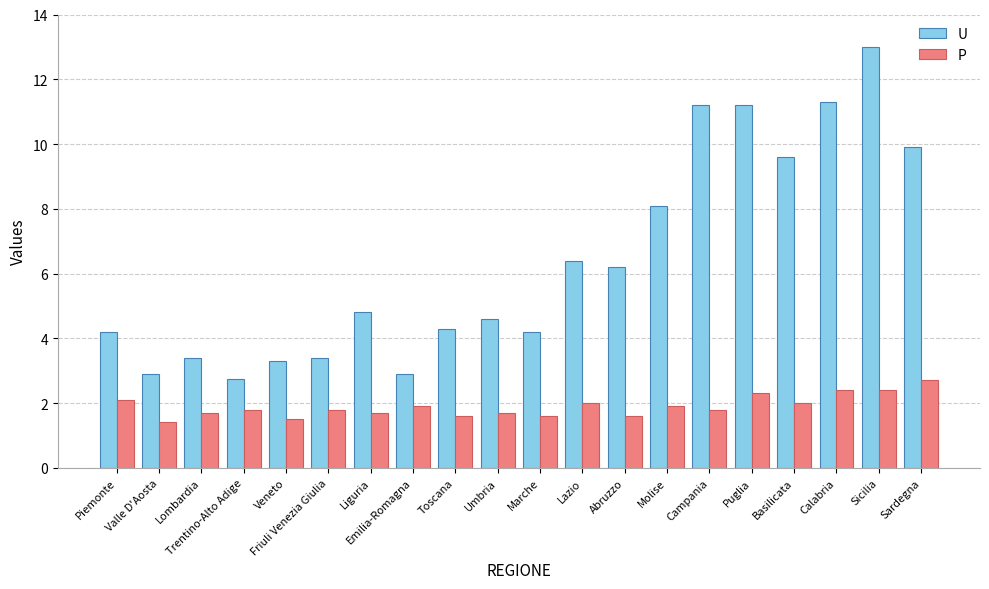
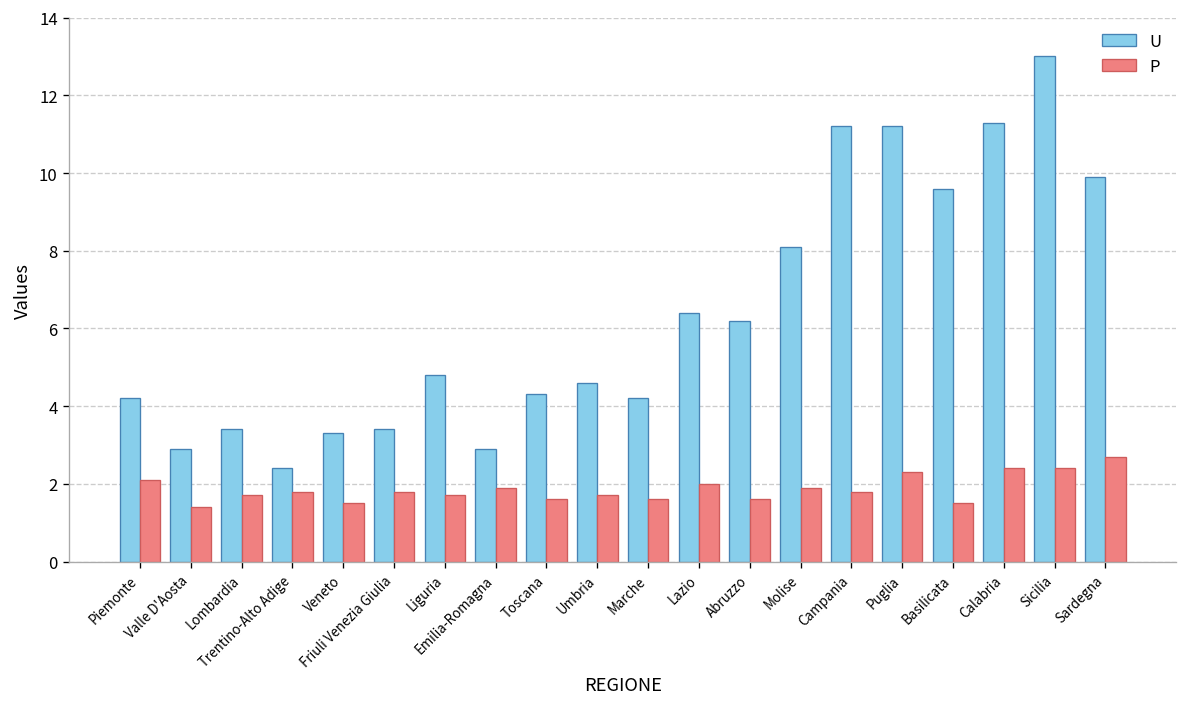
  {
    "U": {
      "Piemonte": 4.2,
      "Valle D'Aosta": 2.9,
      "Lombardia": 3.4,
-     "Trentino-Alto Adige": 2.8,
+     "Trentino-Alto Adige": 2.4,
      "Veneto": 3.3,
      "Friuli Venezia Giulia": 3.4,
      "Liguria": 4.8,
      "Emilia-Romagna": 2.9,
      "Toscana": 4.3,
      "Umbria": 4.6,
      "Marche": 4.2,
      "Lazio": 6.4,
      "Abruzzo": 6.2,
      "Molise": 8.1,
      "Campania": 11.2,
      "Puglia": 11.2,
      "Basilicata": 9.6,
      "Calabria": 11.3,
      "Sicilia": 13.0,
      "Sardegna": 9.9
    },
    "P": {
      "Piemonte": 2.1,
      "Valle D'Aosta": 1.4,
      "Lombardia": 1.7,
      "Trentino-Alto Adige": 1.8,
      "Veneto": 1.5,
      "Friuli Venezia Giulia": 1.8,
      "Liguria": 1.7,
      "Emilia-Romagna": 1.9,
      "Toscana": 1.6,
      "Umbria": 1.7,
      "Marche": 1.6,
      "Lazio": 2.0,
      "Abruzzo": 1.6,
      "Molise": 1.9,
      "Campania": 1.8,
      "Puglia": 2.3,
-     "Basilicata": 2.0,
+     "Basilicata": 1.5,
      "Calabria": 2.4,
      "Sicilia": 2.4,
      "Sardegna": 2.7
    }
  }
